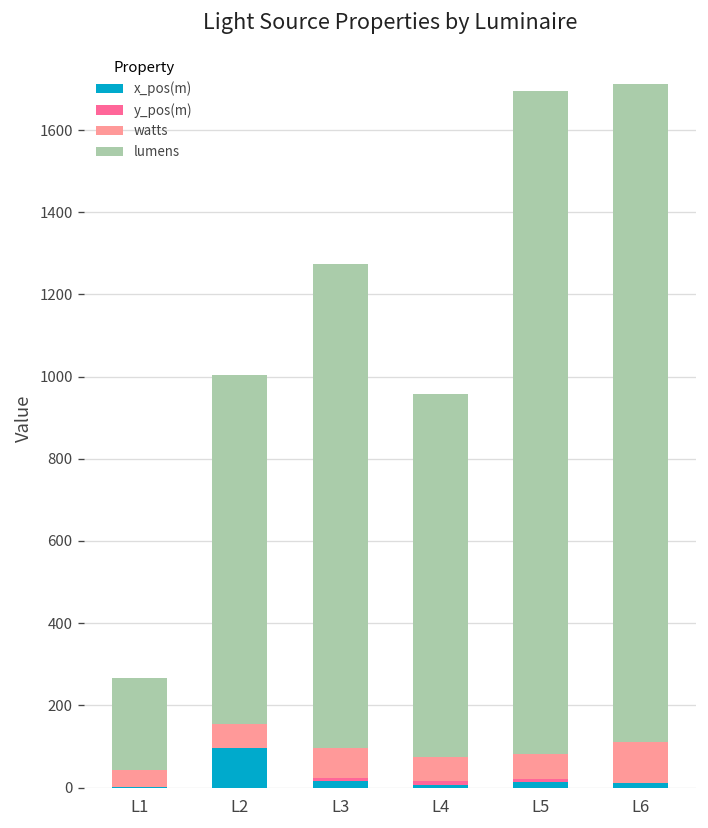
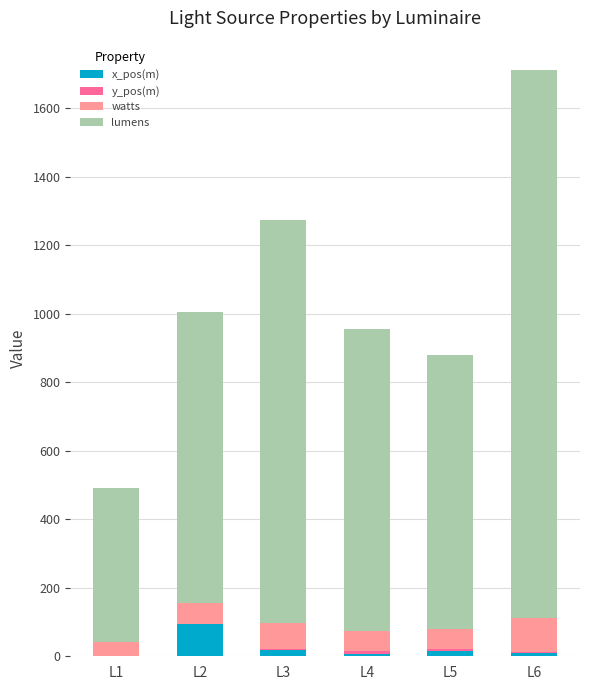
  {
    "x_pos(m)": {
      "L2": 100,
      "L3": 20,
      "L5": 10,
      "L6": 10
    },
    "lumens": {
-     "L1": 220,
+     "L1": 450,
      "L2": 850,
      "L3": 1180,
      "L4": 880,
-     "L5": 1610,
+     "L5": 800,
      "L6": 1600
    }
  }
